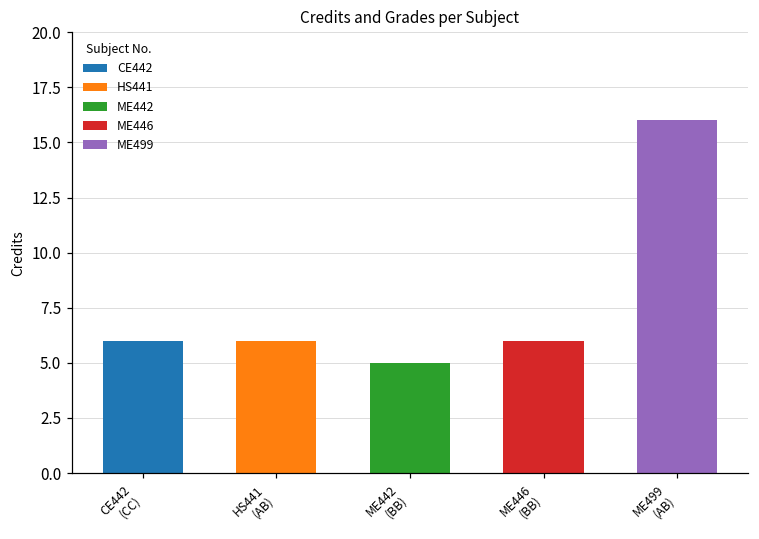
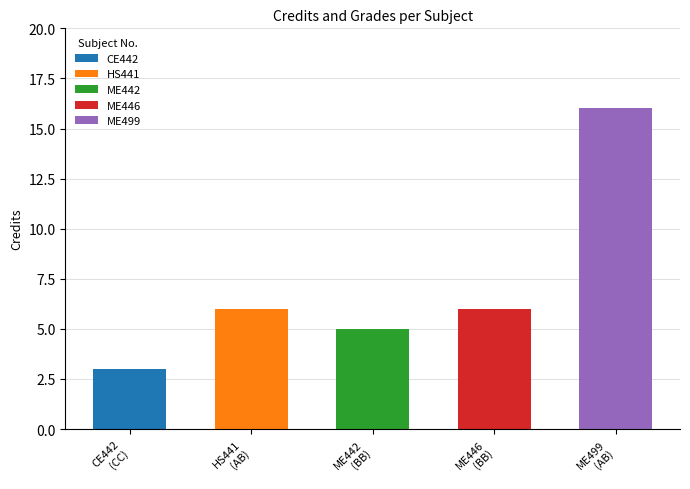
  {
-   "CE442 (CC)": 6,
+   "CE442 (CC)": 3,
    "HS441 (AB)": 6,
    "ME442 (BB)": 5,
    "ME446 (BB)": 6,
    "ME499 (AB)": 16
  }
